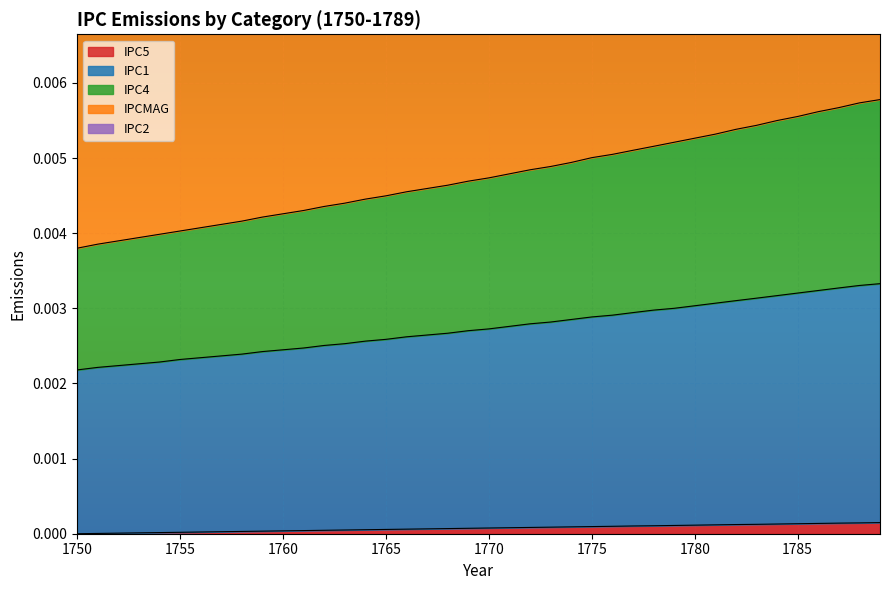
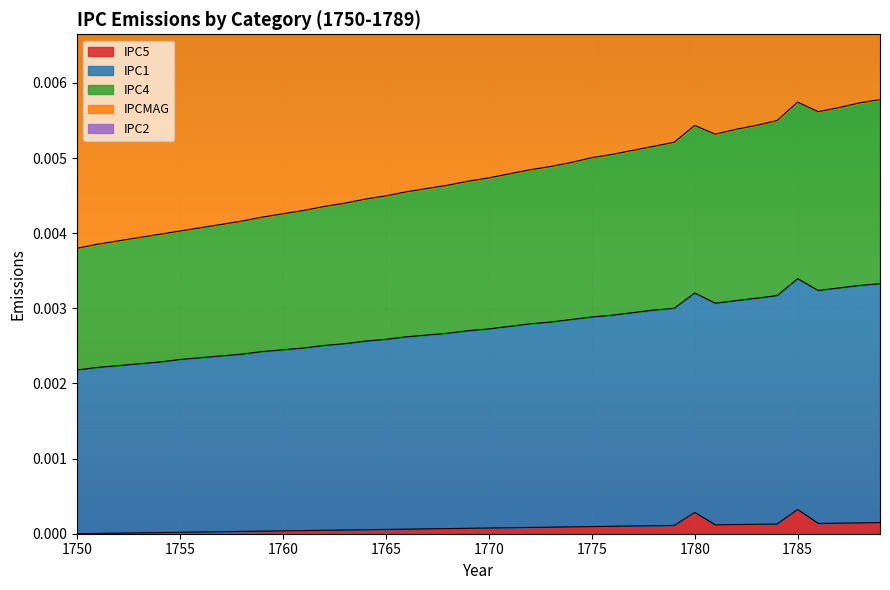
  {
    "IPC5": {
      "1750": 0.0000,
      "1755": 0.0000,
      "1760": 0.0000,
      "1765": 0.0001,
      "1770": 0.0001,
      "1775": 0.0001,
-     "1780": 0.0001,
-     "1785": 0.0001
+     "1780": 0.0003,
+     "1785": 0.0003
    },
    "IPC1": {
      "1750": 0.0022,
      "1755": 0.0023,
      "1760": 0.0024,
      "1765": 0.0025,
      "1770": 0.0027,
      "1775": 0.0028,
      "1780": 0.0029,
      "1785": 0.0031
    },
    "IPC4": {
      "1750": 0.0016,
      "1755": 0.0017,
      "1760": 0.0018,
      "1765": 0.0019,
      "1770": 0.0020,
      "1775": 0.0021,
      "1780": 0.0022,
      "1785": 0.0024
    }
  }
